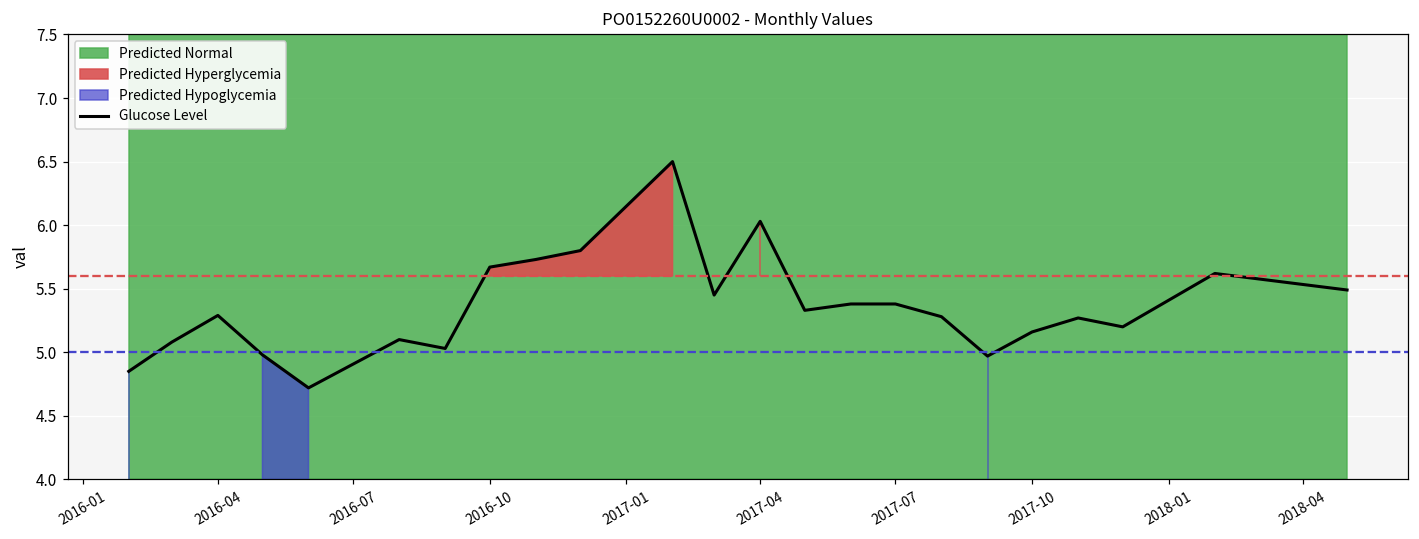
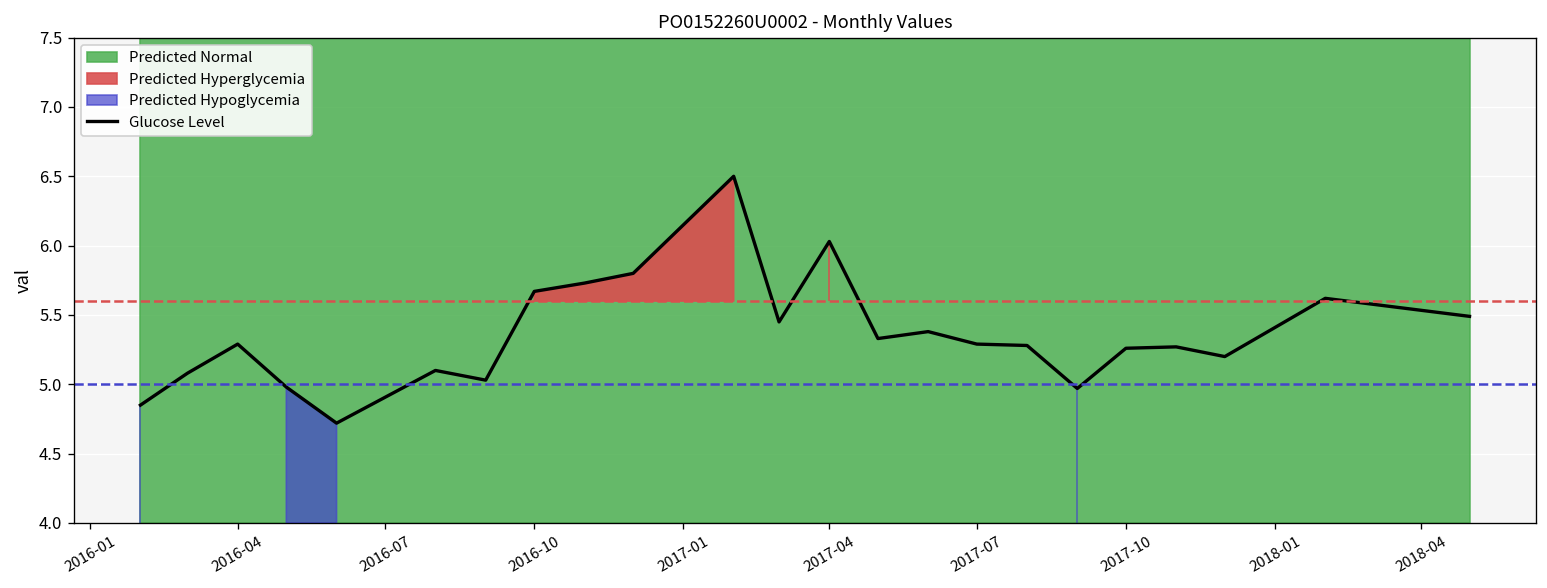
  {
    "Glucose Level": {
      "2016-04": 5.29,
      "2016-10": 5.67,
      "2017-04": 6.03,
-     "2017-07": 5.38,
-     "2017-10": 5.16
+     "2017-07": 5.29,
+     "2017-10": 5.26
    },
    "Predicted Normal": {
      "2016-04": 7.50,
      "2016-10": 7.50,
      "2017-04": 7.50,
      "2017-07": 7.50,
      "2017-10": 7.50
    }
  }
